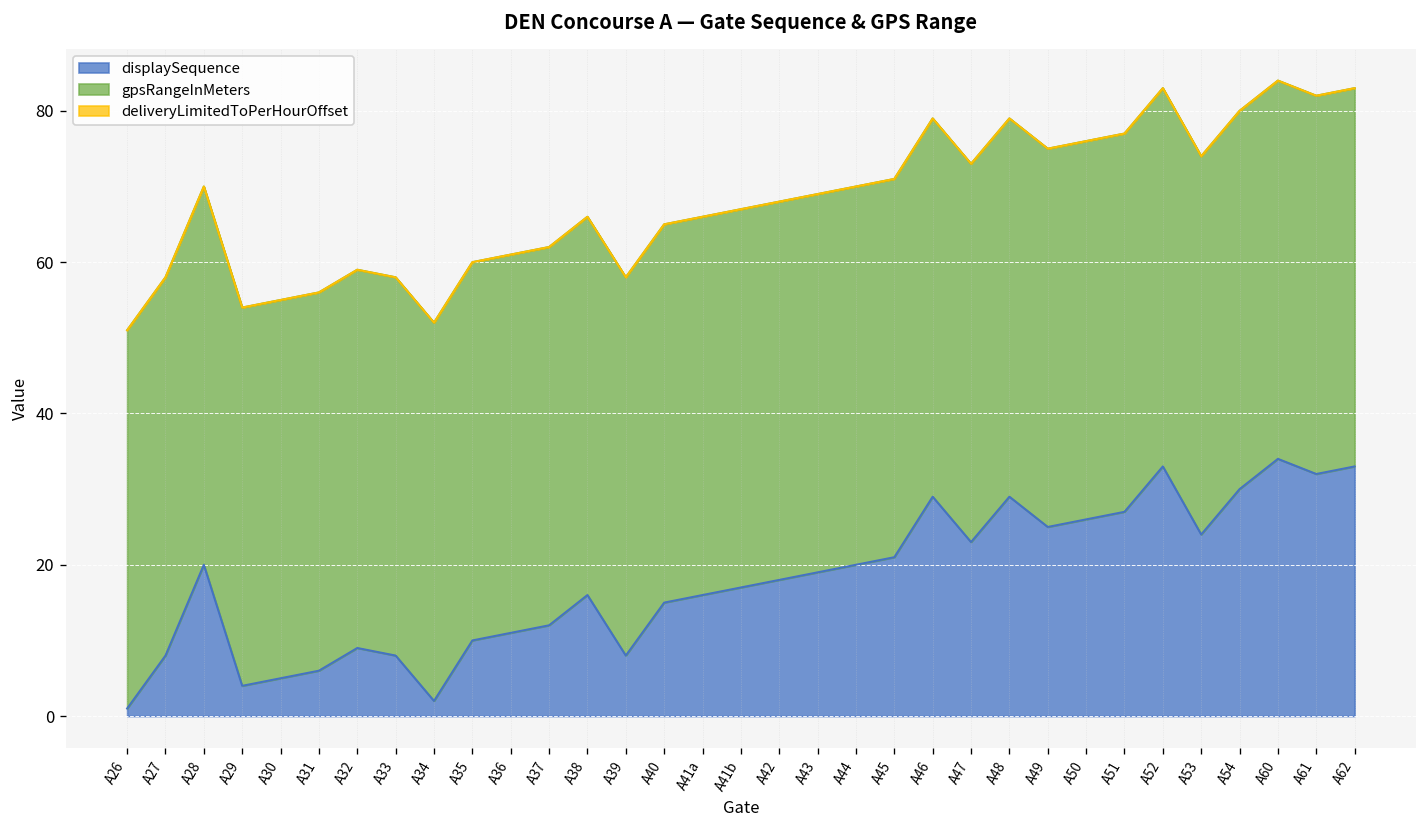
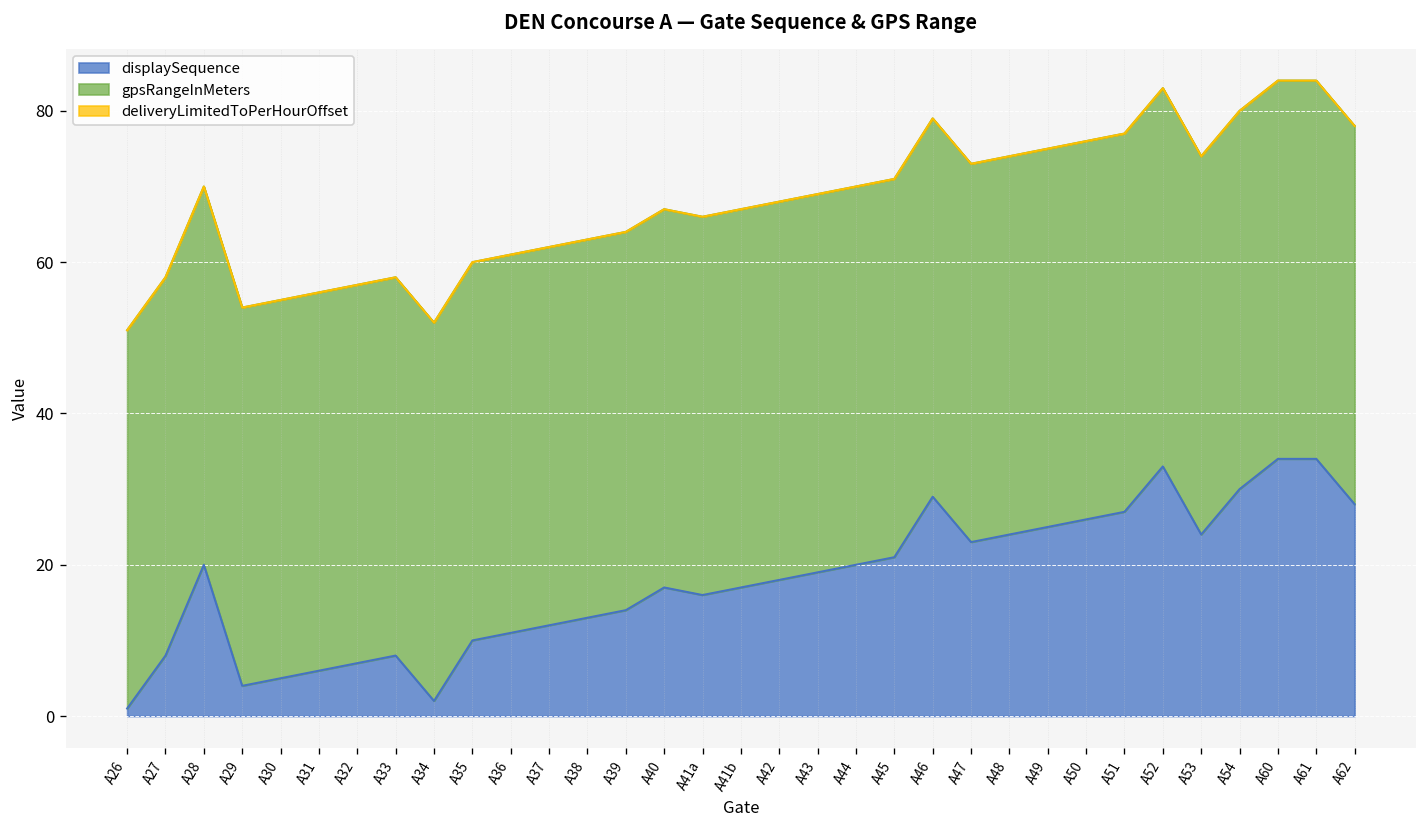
  {
    "displaySequence": {
      "A26": 1,
      "A27": 8,
      "A28": 20,
      "A29": 4,
      "A30": 5,
      "A31": 6,
-     "A32": 9,
+     "A32": 7,
      "A33": 8,
      "A34": 2,
      "A35": 10,
      "A36": 11,
      "A37": 12,
-     "A38": 16,
-     "A39": 8,
-     "A40": 15,
+     "A38": 13,
+     "A39": 14,
+     "A40": 17,
      "A41a": 16,
      "A41b": 17,
      "A42": 18,
      "A43": 19,
      "A44": 20,
      "A45": 21,
      "A46": 29,
      "A47": 23,
-     "A48": 29,
+     "A48": 24,
      "A49": 25,
      "A50": 26,
      "A51": 27,
      "A52": 33,
      "A53": 24,
      "A54": 30,
      "A60": 34,
-     "A61": 32,
-     "A62": 33
+     "A61": 34,
+     "A62": 28
    }
  }
